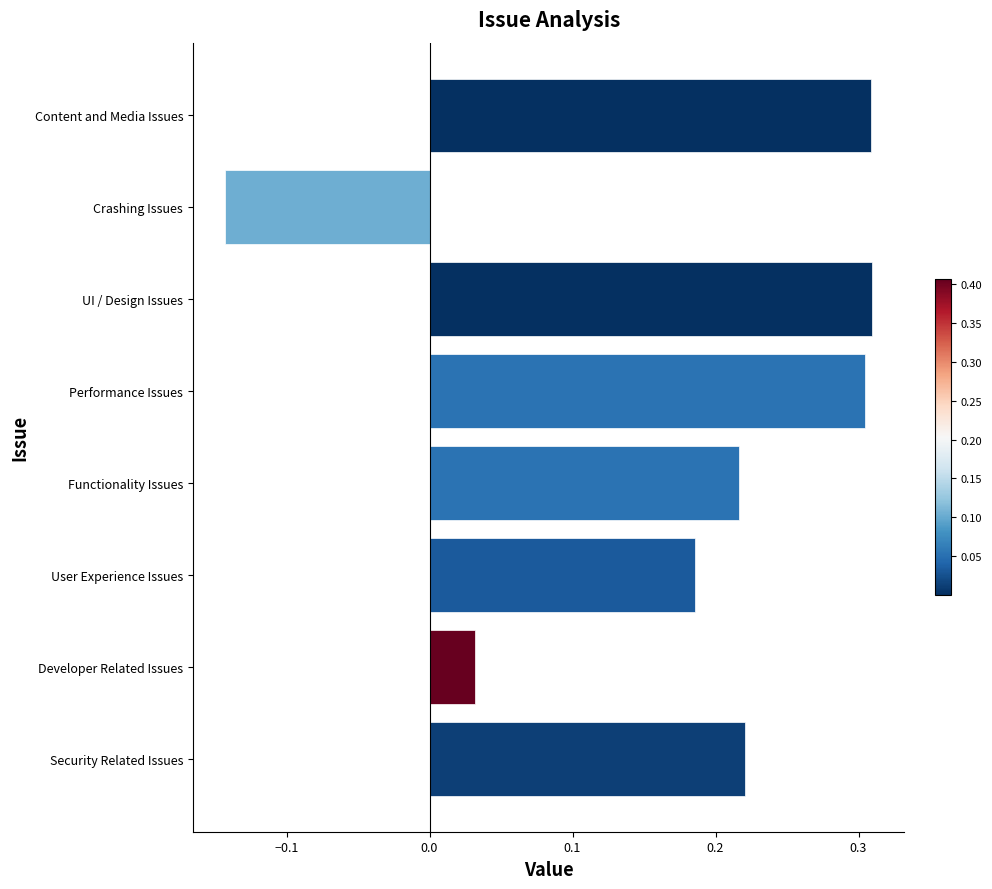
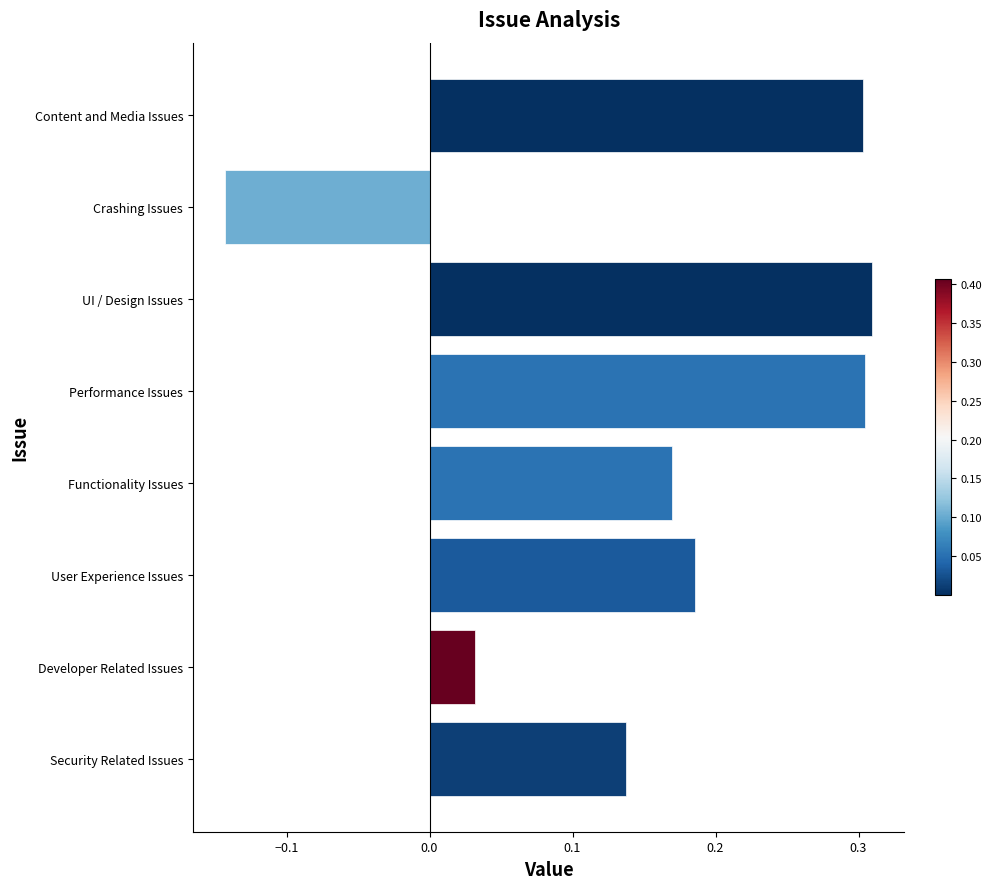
  {
-   "Content and Media Issues": 0.309,
+   "Content and Media Issues": 0.303,
    "Crashing Issues": -0.143,
    "UI / Design Issues": 0.310,
    "Performance Issues": 0.304,
-   "Functionality Issues": 0.216,
+   "Functionality Issues": 0.170,
    "User Experience Issues": 0.186,
    "Developer Related Issues": 0.032,
-   "Security Related Issues": 0.220
+   "Security Related Issues": 0.138
  }
